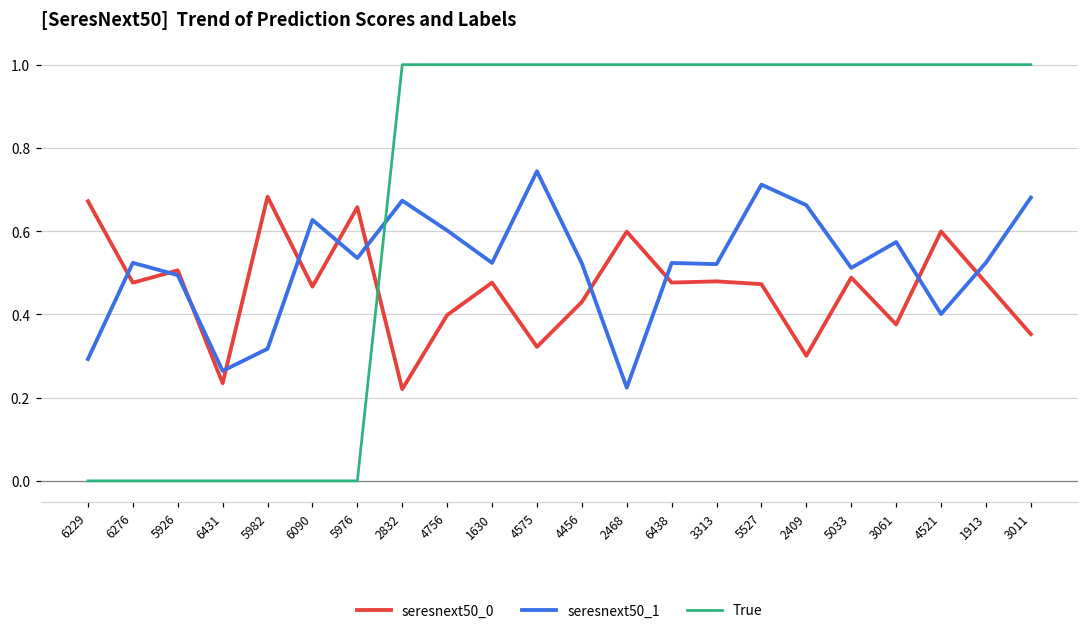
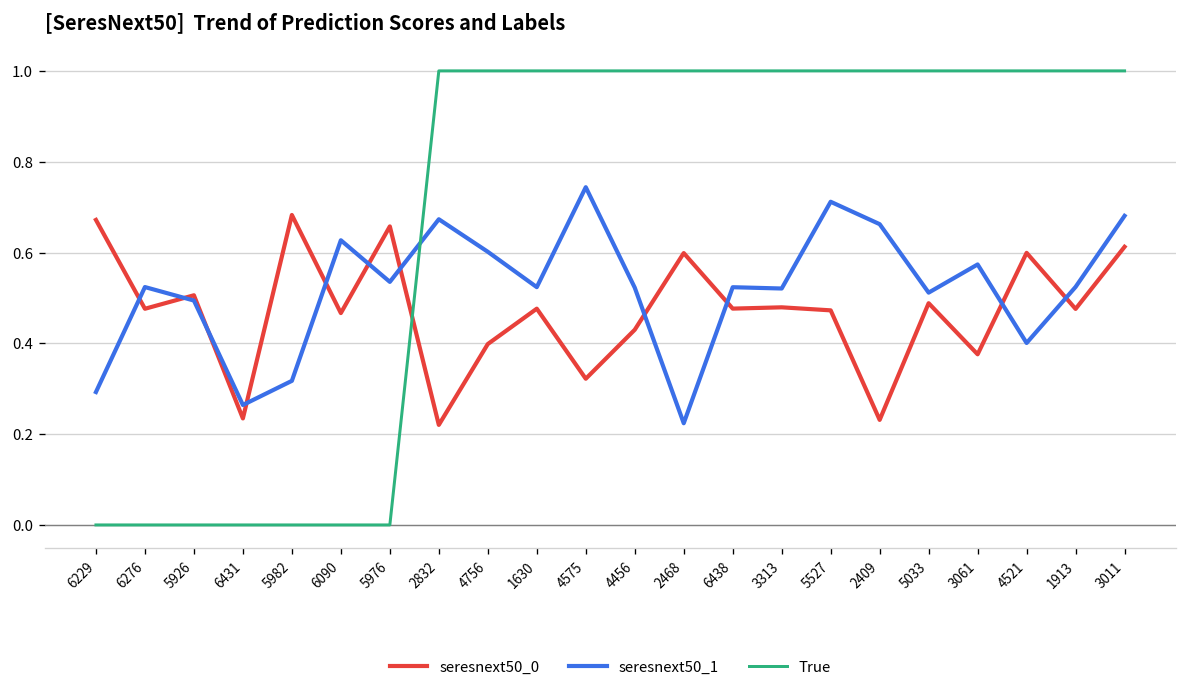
  {
    "seresnext50_0": {
      "6229": 0.67,
      "6276": 0.48,
      "5926": 0.51,
      "6431": 0.23,
      "5982": 0.68,
      "6090": 0.47,
      "5976": 0.66,
      "2832": 0.22,
      "4756": 0.40,
      "1630": 0.48,
      "4575": 0.32,
      "4456": 0.43,
      "2468": 0.60,
      "6438": 0.48,
      "3313": 0.48,
      "5527": 0.47,
-     "2409": 0.30,
+     "2409": 0.23,
      "5033": 0.49,
      "3061": 0.38,
      "4521": 0.60,
      "1913": 0.48,
-     "3011": 0.35
+     "3011": 0.61
    },
    "seresnext50_1": {
      "6229": 0.29,
      "6276": 0.52,
      "5926": 0.49,
      "6431": 0.26,
      "5982": 0.32,
      "6090": 0.63,
      "5976": 0.54,
      "2832": 0.67,
      "4756": 0.60,
      "1630": 0.52,
      "4575": 0.74,
      "4456": 0.52,
      "2468": 0.22,
      "6438": 0.52,
      "3313": 0.52,
      "5527": 0.71,
      "2409": 0.66,
      "5033": 0.51,
      "3061": 0.57,
      "4521": 0.40,
      "1913": 0.52,
      "3011": 0.68
    },
    "True": {
      "6229": 0.00,
      "6276": 0.00,
      "5926": 0.00,
      "6431": 0.00,
      "5982": 0.00,
      "6090": 0.00,
      "5976": 0.00,
      "2832": 1.00,
      "4756": 1.00,
      "1630": 1.00,
      "4575": 1.00,
      "4456": 1.00,
      "2468": 1.00,
      "6438": 1.00,
      "3313": 1.00,
      "5527": 1.00,
      "2409": 1.00,
      "5033": 1.00,
      "3061": 1.00,
      "4521": 1.00,
      "1913": 1.00,
      "3011": 1.00
    }
  }
